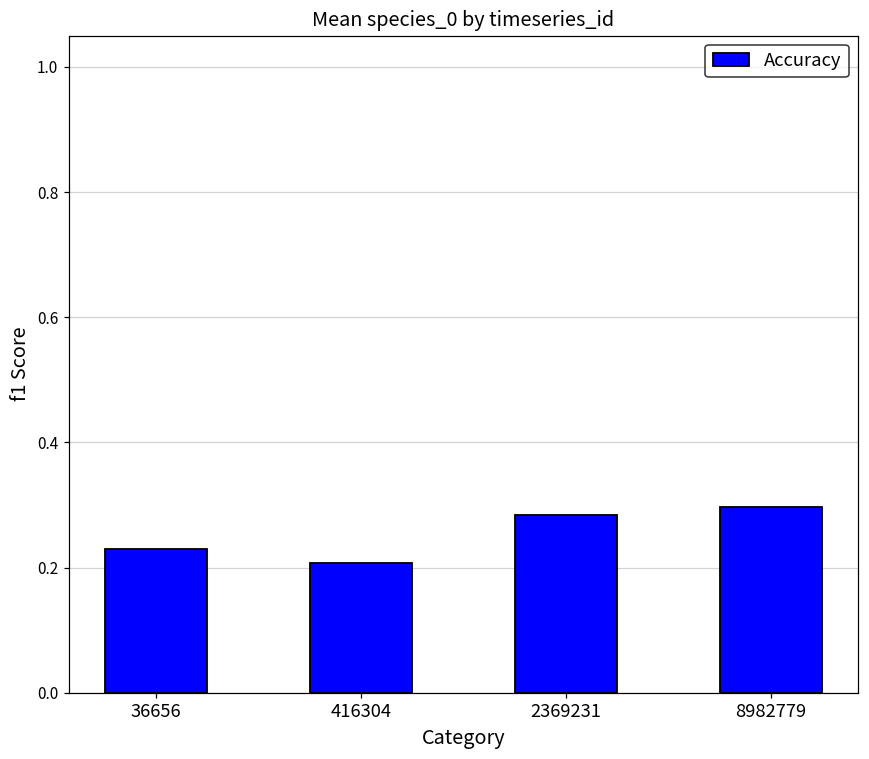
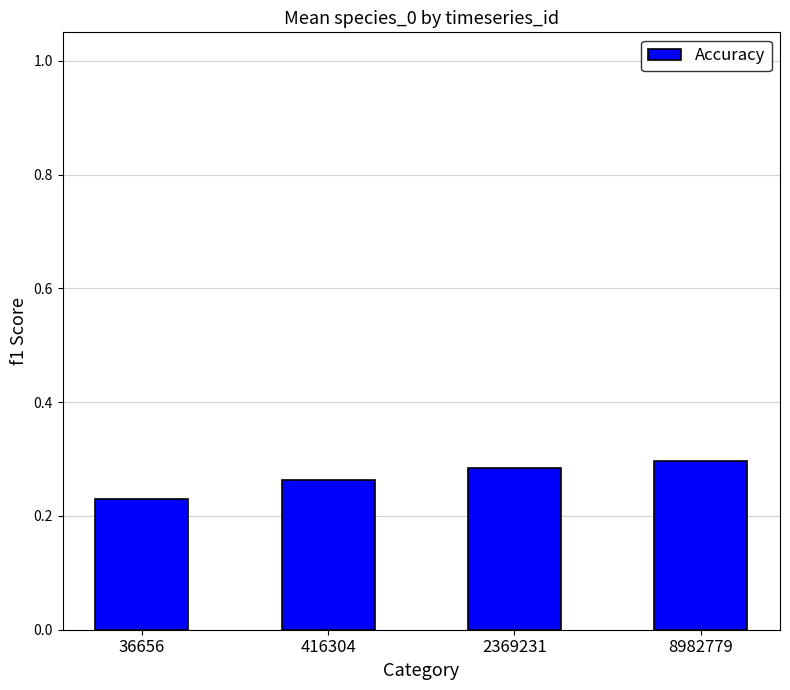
  {
    "36656": 0.23,
-   "416304": 0.21,
+   "416304": 0.26,
    "2369231": 0.28,
    "8982779": 0.30
  }
